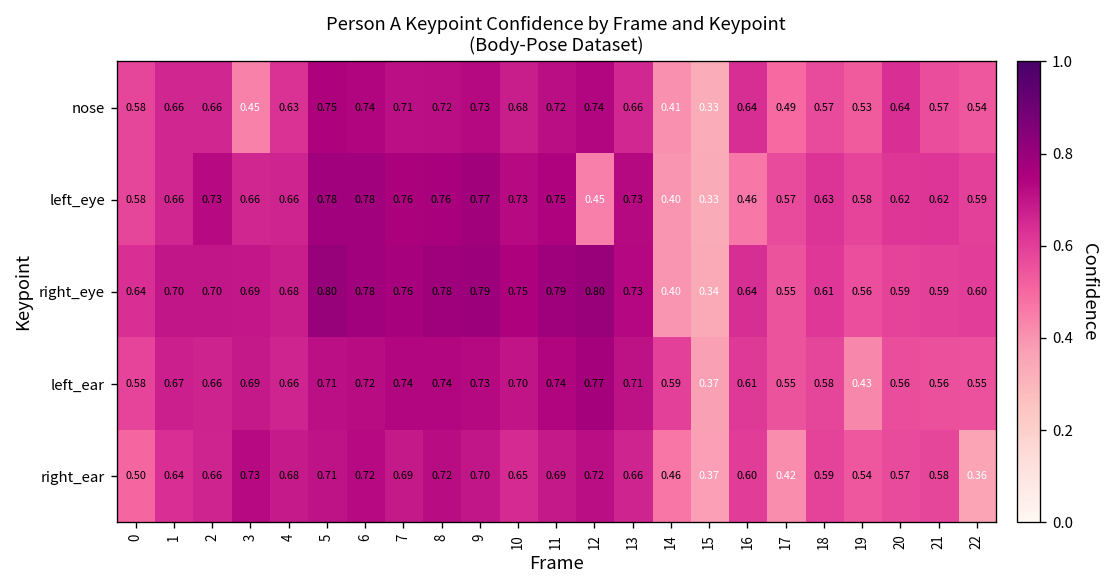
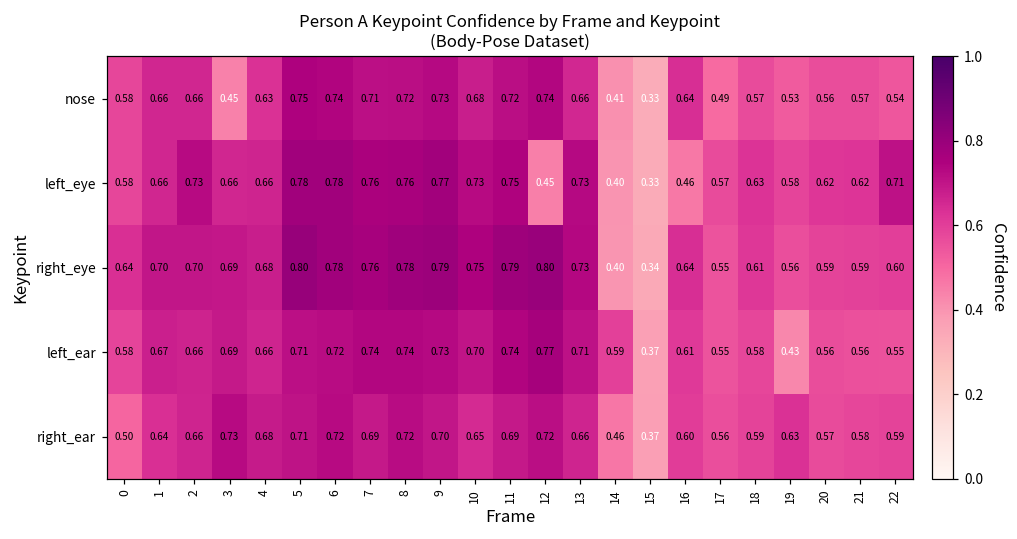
  {
    "nose": {
      "0": 0.58,
      "1": 0.66,
      "2": 0.66,
      "3": 0.45,
      "4": 0.63,
      "5": 0.75,
      "6": 0.74,
      "7": 0.71,
      "8": 0.72,
      "9": 0.73,
      "10": 0.68,
      "11": 0.72,
      "12": 0.74,
      "13": 0.66,
      "14": 0.41,
      "15": 0.33,
      "16": 0.64,
      "17": 0.49,
      "18": 0.57,
      "19": 0.53,
-     "20": 0.64,
+     "20": 0.56,
      "21": 0.57,
      "22": 0.54
    },
    "left_eye": {
      "0": 0.58,
      "1": 0.66,
      "2": 0.73,
      "3": 0.66,
      "4": 0.66,
      "5": 0.78,
      "6": 0.78,
      "7": 0.76,
      "8": 0.76,
      "9": 0.77,
      "10": 0.73,
      "11": 0.75,
      "12": 0.45,
      "13": 0.73,
      "14": 0.40,
      "15": 0.33,
      "16": 0.46,
      "17": 0.57,
      "18": 0.63,
      "19": 0.58,
      "20": 0.62,
      "21": 0.62,
-     "22": 0.59
+     "22": 0.71
    },
    "right_eye": {
      "0": 0.64,
      "1": 0.70,
      "2": 0.70,
      "3": 0.69,
      "4": 0.68,
      "5": 0.80,
      "6": 0.78,
      "7": 0.76,
      "8": 0.78,
      "9": 0.79,
      "10": 0.75,
      "11": 0.79,
      "12": 0.80,
      "13": 0.73,
      "14": 0.40,
      "15": 0.34,
      "16": 0.64,
      "17": 0.55,
      "18": 0.61,
      "19": 0.56,
      "20": 0.59,
      "21": 0.59,
      "22": 0.60
    },
    "left_ear": {
      "0": 0.58,
      "1": 0.67,
      "2": 0.66,
      "3": 0.69,
      "4": 0.66,
      "5": 0.71,
      "6": 0.72,
      "7": 0.74,
      "8": 0.74,
      "9": 0.73,
      "10": 0.70,
      "11": 0.74,
      "12": 0.77,
      "13": 0.71,
      "14": 0.59,
      "15": 0.37,
      "16": 0.61,
      "17": 0.55,
      "18": 0.58,
      "19": 0.43,
      "20": 0.56,
      "21": 0.56,
      "22": 0.55
    },
    "right_ear": {
      "0": 0.50,
      "1": 0.64,
      "2": 0.66,
      "3": 0.73,
      "4": 0.68,
      "5": 0.71,
      "6": 0.72,
      "7": 0.69,
      "8": 0.72,
      "9": 0.70,
      "10": 0.65,
      "11": 0.69,
      "12": 0.72,
      "13": 0.66,
      "14": 0.46,
      "15": 0.37,
      "16": 0.60,
-     "17": 0.42,
+     "17": 0.56,
      "18": 0.59,
-     "19": 0.54,
+     "19": 0.63,
      "20": 0.57,
      "21": 0.58,
-     "22": 0.36
+     "22": 0.59
    }
  }
